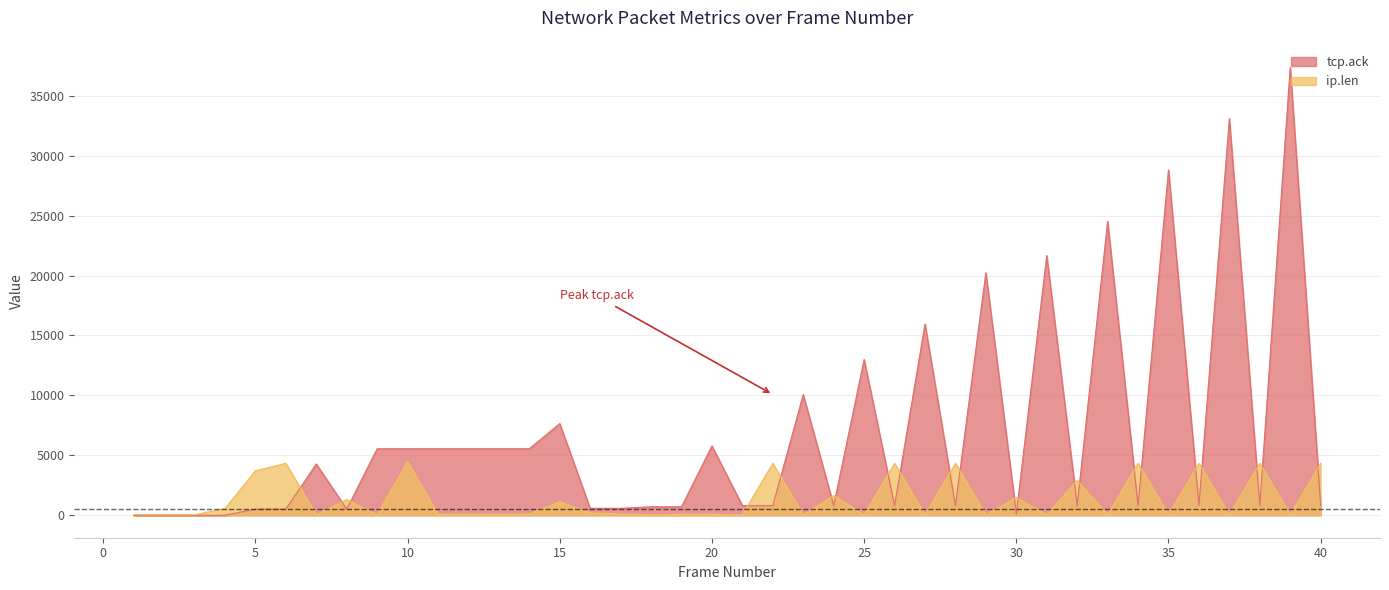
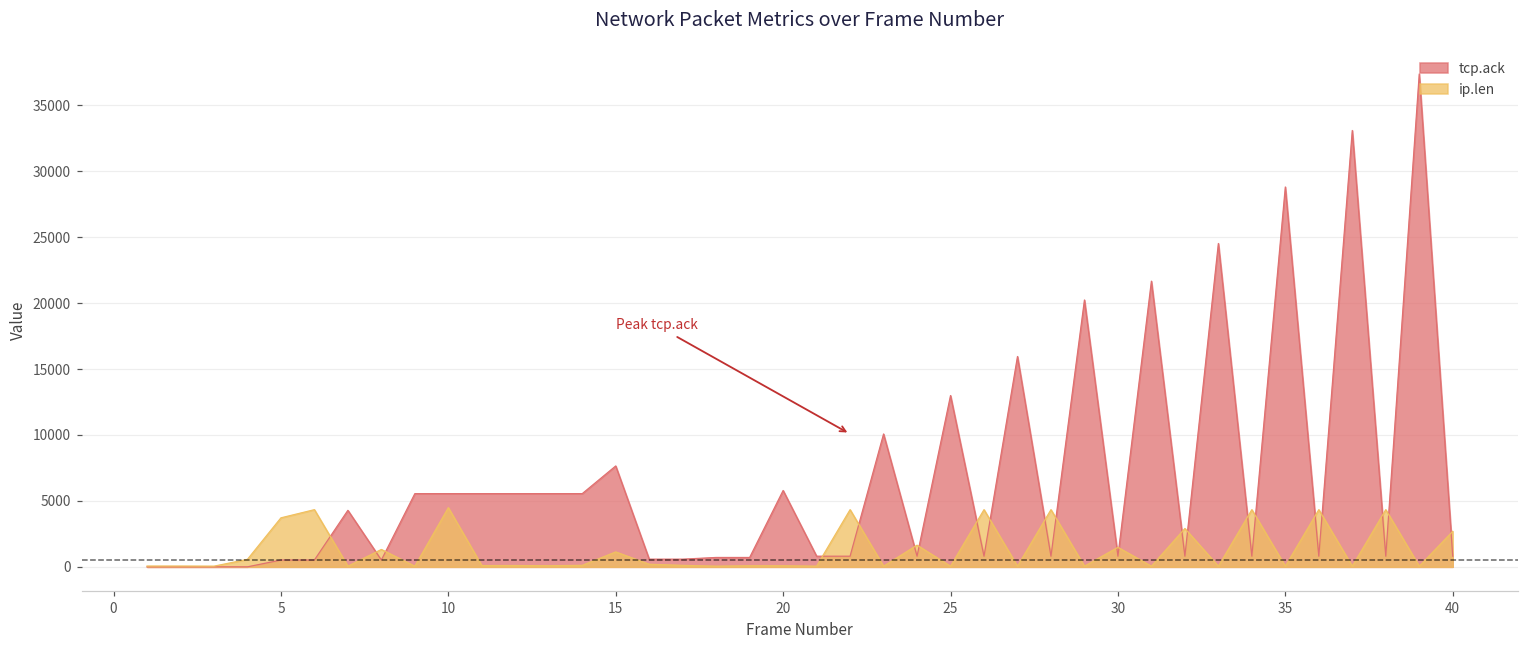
  {
    "tcp.ack": {
      "5": 500,
      "10": 5600,
      "15": 7700,
      "20": 5800,
      "25": 13000,
-     "30": 100,
+     "30": 800,
      "35": 28800,
      "40": 800
    },
    "ip.len": {
      "5": 3700,
      "10": 4500,
      "15": 1100,
      "20": 100,
      "25": 100,
      "30": 1500,
      "35": 100,
-     "40": 4300
+     "40": 2700
    }
  }
